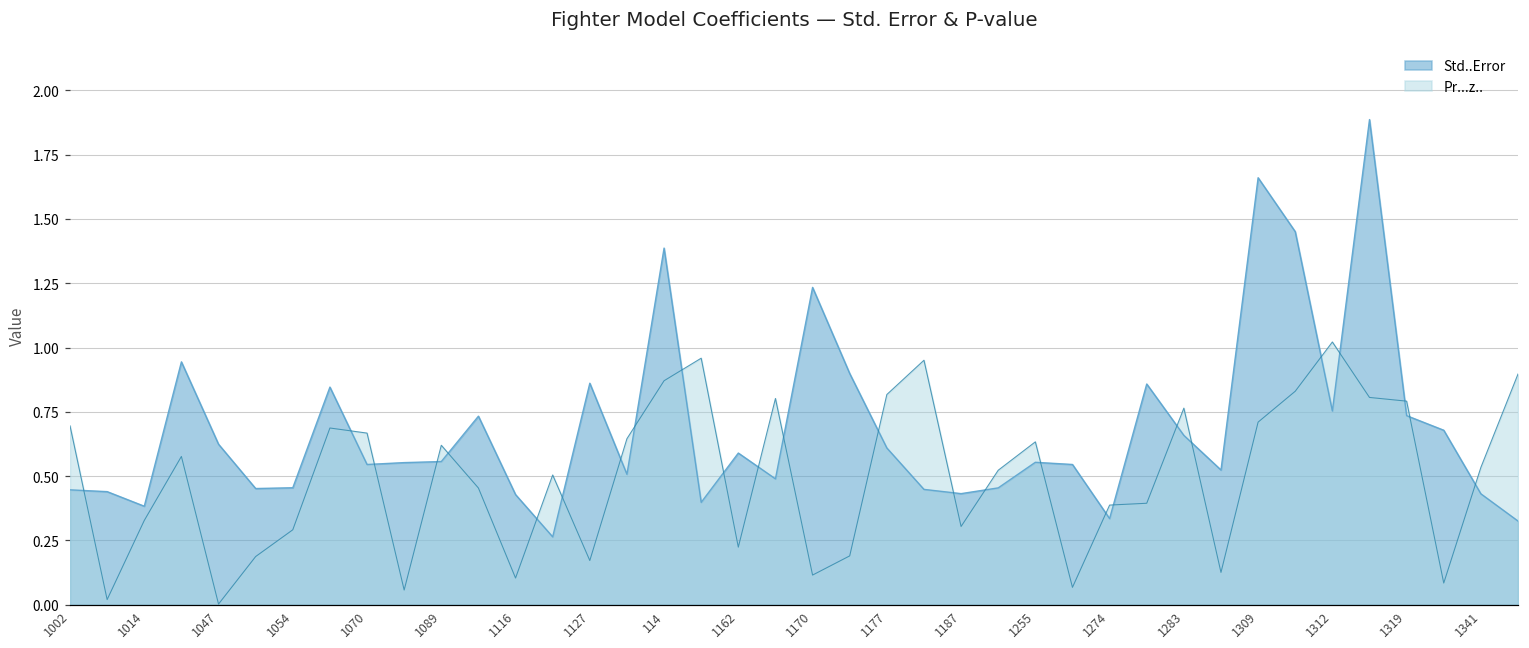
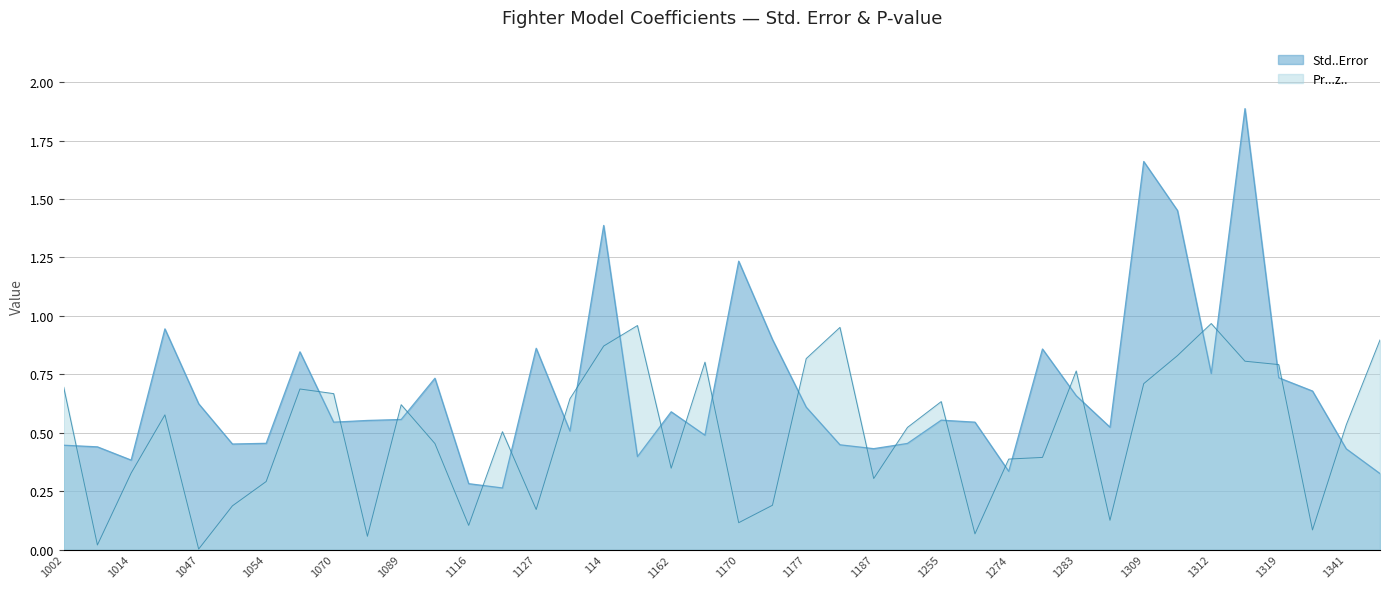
  {
    "Std..Error": {
      "1002": 0.45,
      "1014": 0.38,
      "1047": 0.62,
      "1054": 0.45,
      "1070": 0.55,
      "1089": 0.56,
-     "1116": 0.43,
+     "1116": 0.28,
      "1127": 0.86,
      "114": 1.39,
      "1162": 0.59,
      "1170": 1.23,
      "1177": 0.61,
      "1187": 0.43,
      "1255": 0.55,
      "1274": 0.33,
      "1283": 0.66,
      "1309": 1.66,
      "1312": 0.75,
      "1319": 0.74,
      "1341": 0.43
    },
    "Pr...z..": {
      "1002": 0.70,
      "1014": 0.33,
      "1047": 0.00,
      "1054": 0.29,
      "1070": 0.67,
      "1089": 0.62,
      "1116": 0.10,
      "1127": 0.17,
      "114": 0.87,
-     "1162": 0.22,
+     "1162": 0.35,
      "1170": 0.11,
      "1177": 0.82,
      "1187": 0.30,
      "1255": 0.63,
      "1274": 0.39,
      "1283": 0.76,
      "1309": 0.71,
-     "1312": 1.02,
+     "1312": 0.97,
      "1319": 0.79,
      "1341": 0.53
    }
  }
